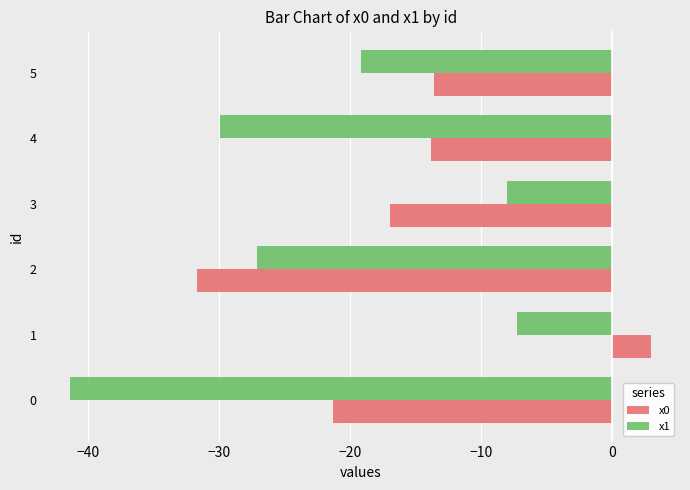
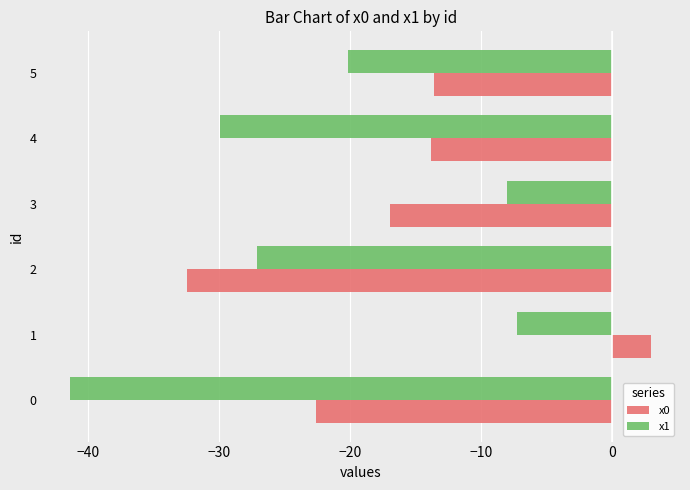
  {
    "x0": {
      "5": -13.6,
      "4": -13.9,
      "3": -16.9,
-     "2": -31.7,
+     "2": -32.4,
      "1": 2.9,
-     "0": -21.3
+     "0": -22.6
    },
    "x1": {
-     "5": -19.2,
+     "5": -20.2,
      "4": -30.0,
      "3": -8.0,
      "2": -27.1,
      "1": -7.3,
      "0": -41.3
    }
  }
